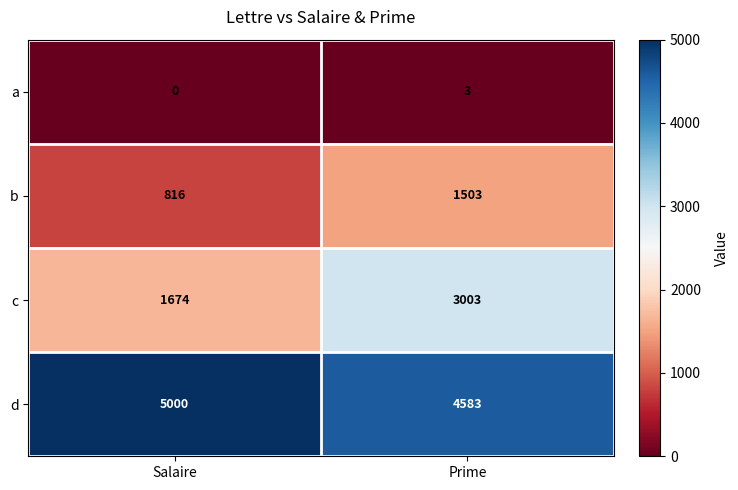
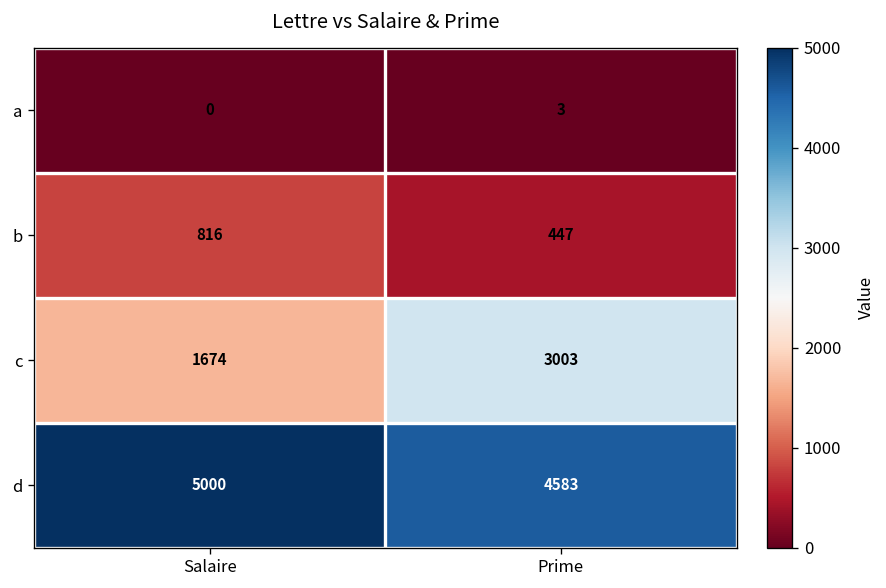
  {
    "a": {
      "Salaire": 0,
      "Prime": 3
    },
    "b": {
      "Salaire": 816,
-     "Prime": 1503
+     "Prime": 447
    },
    "c": {
      "Salaire": 1674,
      "Prime": 3003
    },
    "d": {
      "Salaire": 5000,
      "Prime": 4583
    }
  }
